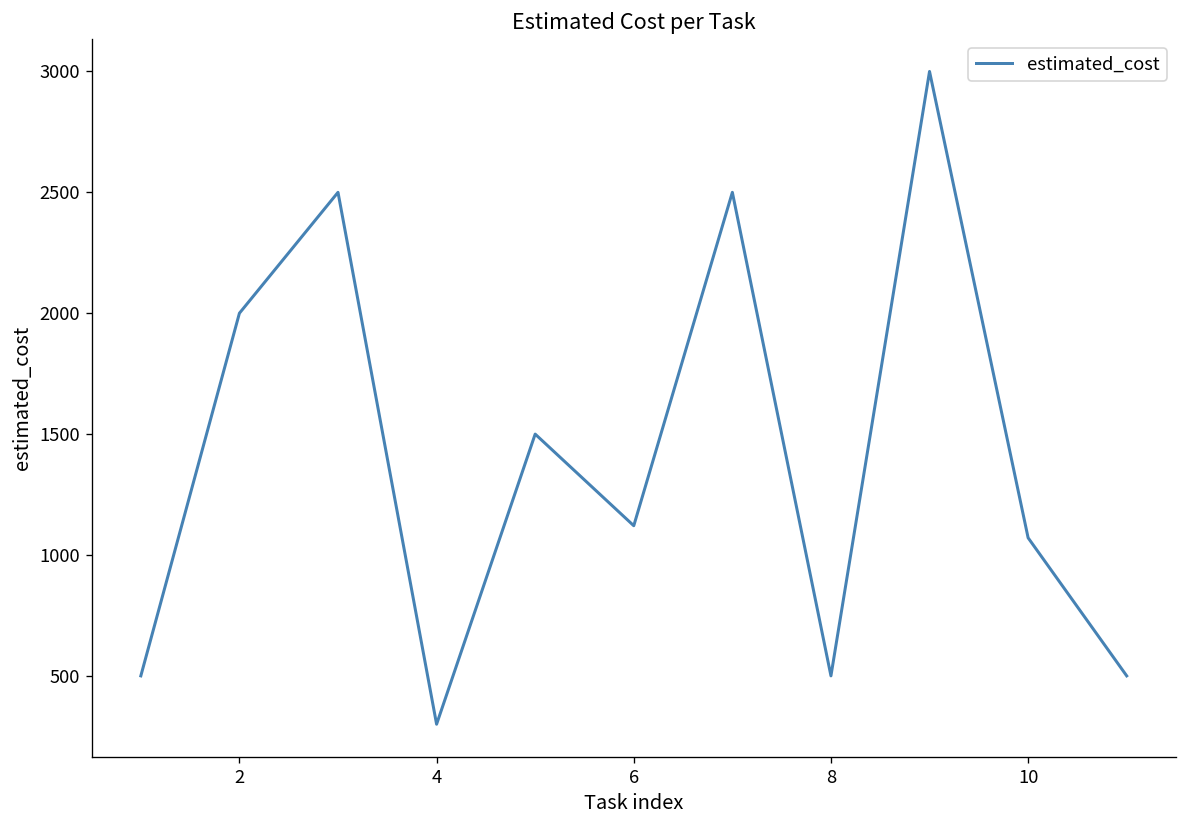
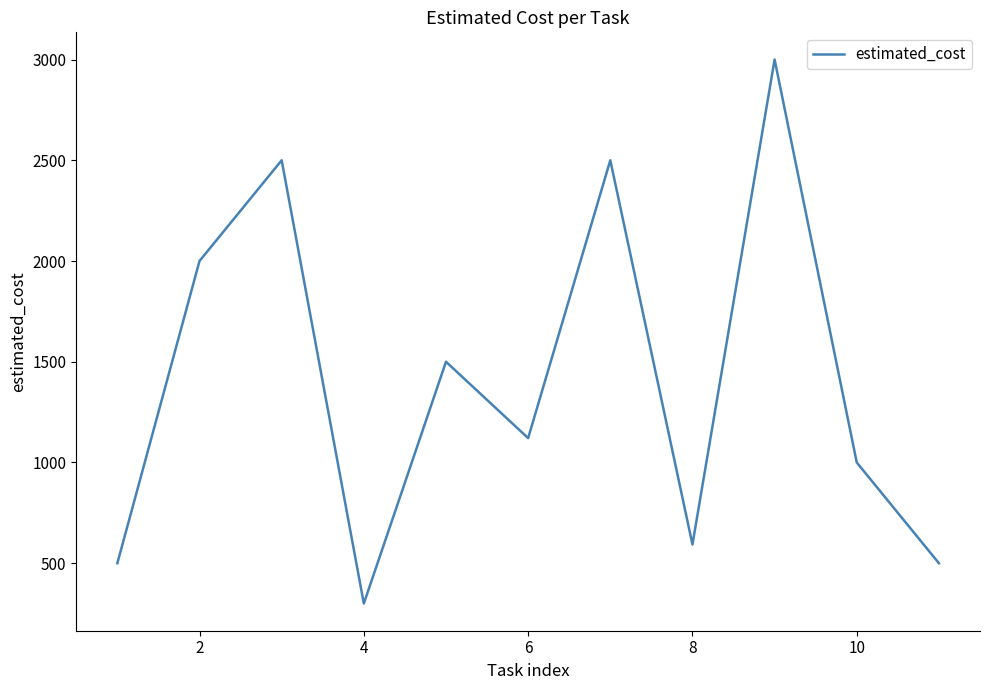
  {
    "2": 2000,
    "4": 300,
    "6": 1120,
-   "8": 500,
-   "10": 1070
+   "8": 590,
+   "10": 1000
  }
